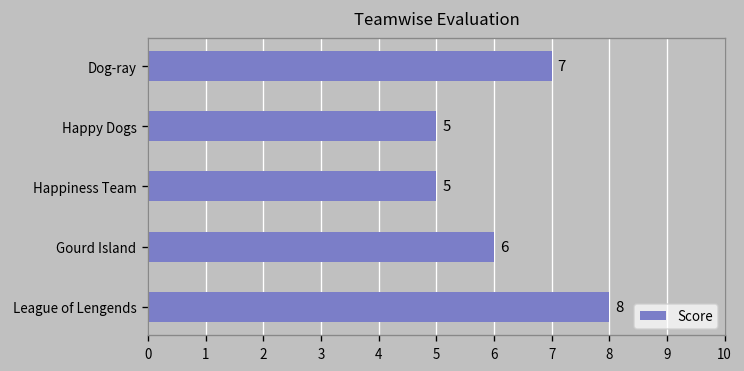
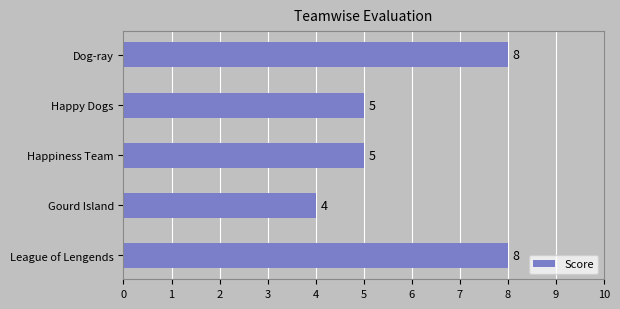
  {
-   "Dog-ray": 7,
+   "Dog-ray": 8,
    "Happy Dogs": 5,
    "Happiness Team": 5,
-   "Gourd Island": 6,
+   "Gourd Island": 4,
    "League of Lengends": 8
  }
